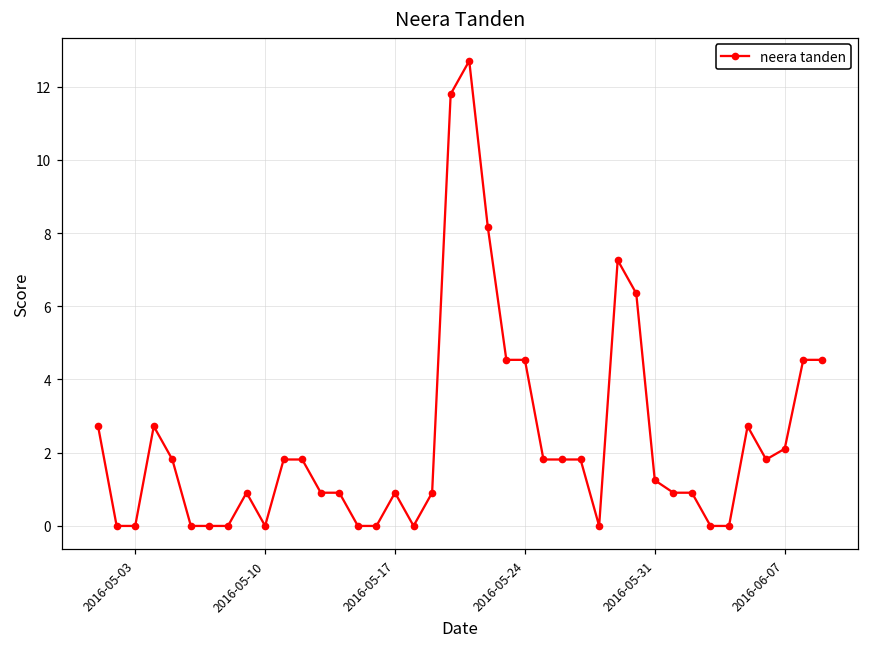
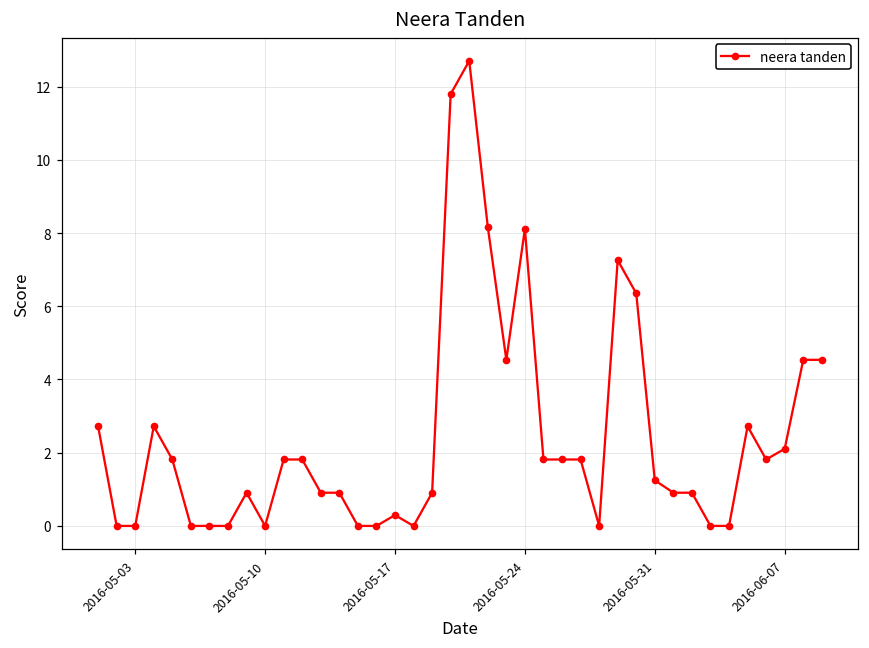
  {
    "2016-05-03": 0.0,
    "2016-05-10": 0.0,
-   "2016-05-17": 0.9,
-   "2016-05-24": 4.5,
+   "2016-05-17": 0.3,
+   "2016-05-24": 8.1,
    "2016-05-31": 1.2,
    "2016-06-07": 2.1
  }
